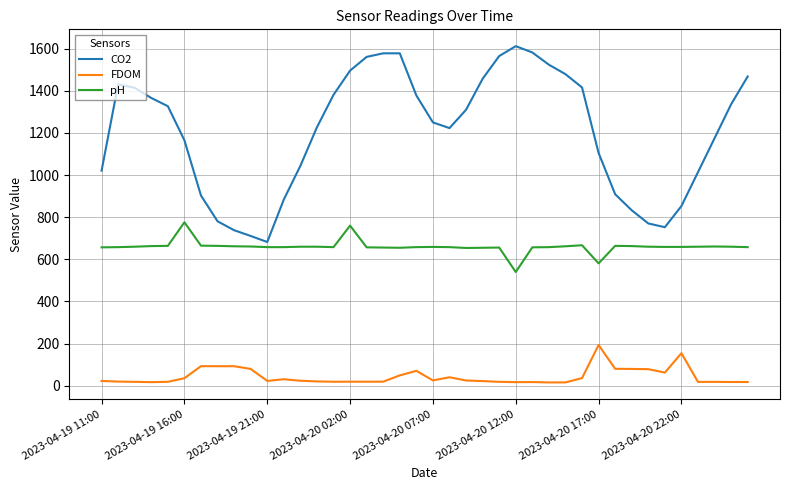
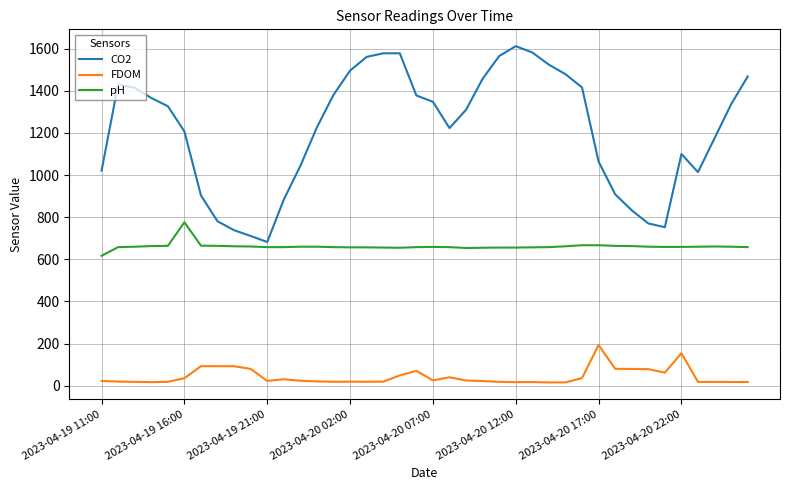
  {
    "CO2": {
      "2023-04-19 11:00": 1020,
-     "2023-04-19 16:00": 1170,
+     "2023-04-19 16:00": 1210,
      "2023-04-19 21:00": 680,
      "2023-04-20 02:00": 1500,
-     "2023-04-20 07:00": 1250,
+     "2023-04-20 07:00": 1350,
      "2023-04-20 12:00": 1610,
-     "2023-04-20 17:00": 1110,
-     "2023-04-20 22:00": 850
+     "2023-04-20 17:00": 1060,
+     "2023-04-20 22:00": 1100
    },
    "FDOM": {
      "2023-04-19 11:00": 20,
      "2023-04-19 16:00": 40,
      "2023-04-19 21:00": 20,
      "2023-04-20 02:00": 20,
      "2023-04-20 07:00": 30,
      "2023-04-20 12:00": 20,
      "2023-04-20 17:00": 190,
      "2023-04-20 22:00": 150
    },
    "pH": {
-     "2023-04-19 11:00": 660,
+     "2023-04-19 11:00": 620,
      "2023-04-19 16:00": 780,
      "2023-04-19 21:00": 660,
-     "2023-04-20 02:00": 760,
+     "2023-04-20 02:00": 660,
      "2023-04-20 07:00": 660,
-     "2023-04-20 12:00": 540,
-     "2023-04-20 17:00": 580,
+     "2023-04-20 12:00": 660,
+     "2023-04-20 17:00": 670,
      "2023-04-20 22:00": 660
    }
  }
